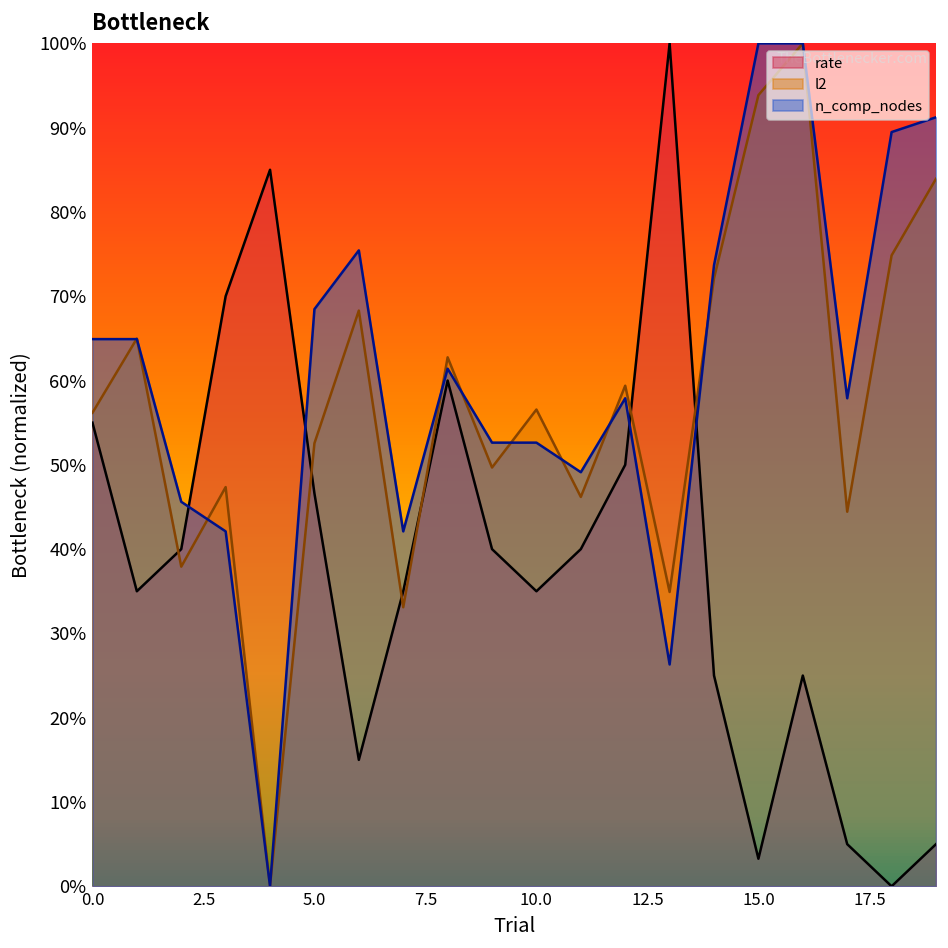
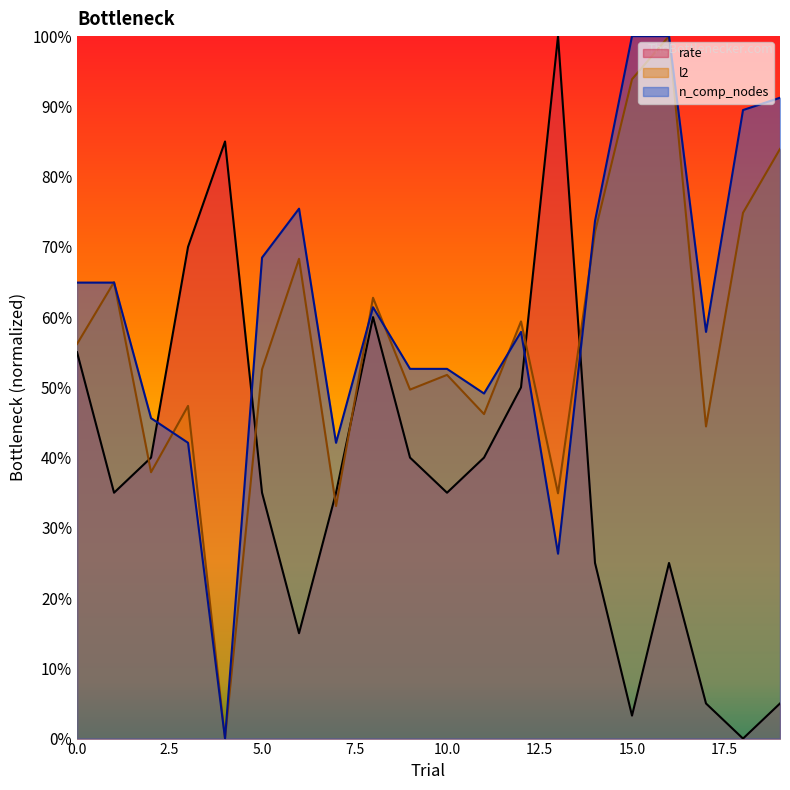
  {
    "rate": {
      "0.0": "55%",
-     "5.0": "47%",
+     "5.0": "35%",
      "10.0": "35%",
      "15.0": "3%"
    },
    "l2": {
      "0.0": "56%",
      "5.0": "53%",
-     "10.0": "57%",
+     "10.0": "52%",
      "15.0": "94%"
    },
    "n_comp_nodes": {
      "0.0": "65%",
      "5.0": "68%",
      "10.0": "53%",
      "15.0": "100%"
    }
  }
